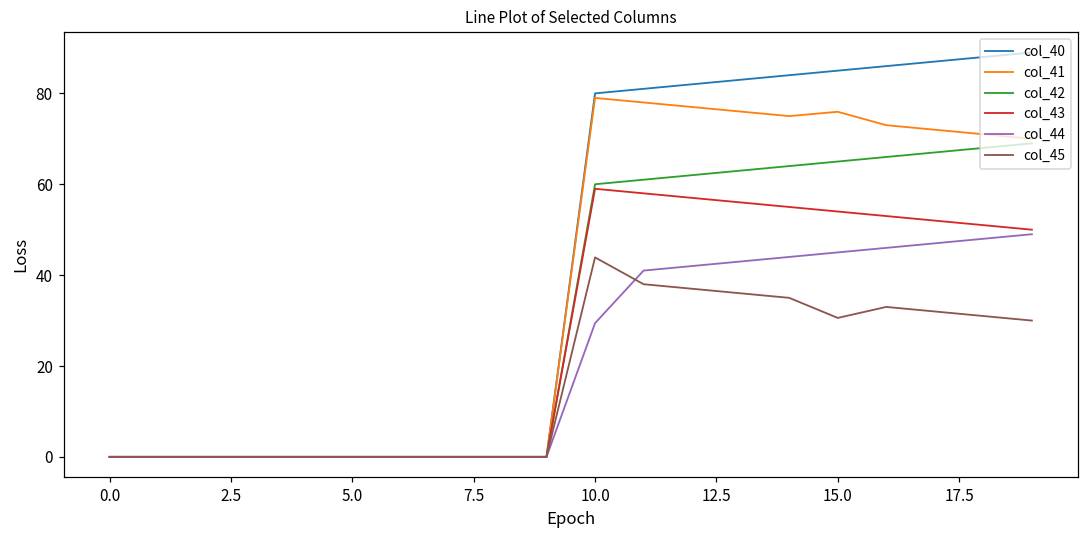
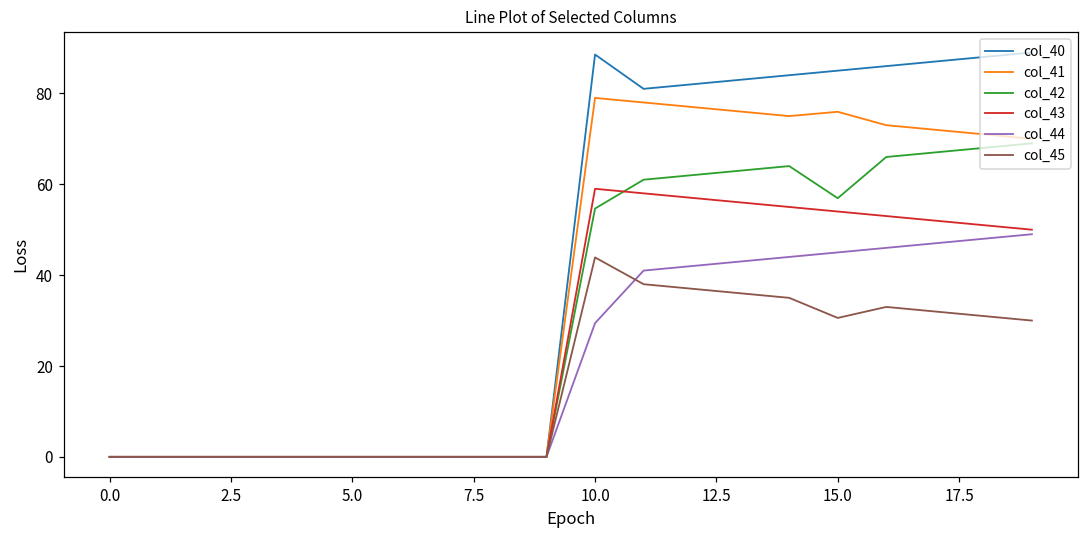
  {
    "col_40": {
-     "10.0": 80,
+     "10.0": 89,
      "15.0": 85
    },
    "col_41": {
      "10.0": 79,
      "15.0": 76
    },
    "col_42": {
-     "10.0": 60,
-     "15.0": 65
+     "10.0": 55,
+     "15.0": 57
    },
    "col_43": {
      "10.0": 59,
      "15.0": 54
    },
    "col_44": {
      "10.0": 29,
      "15.0": 45
    },
    "col_45": {
      "10.0": 44,
      "15.0": 31
    }
  }
